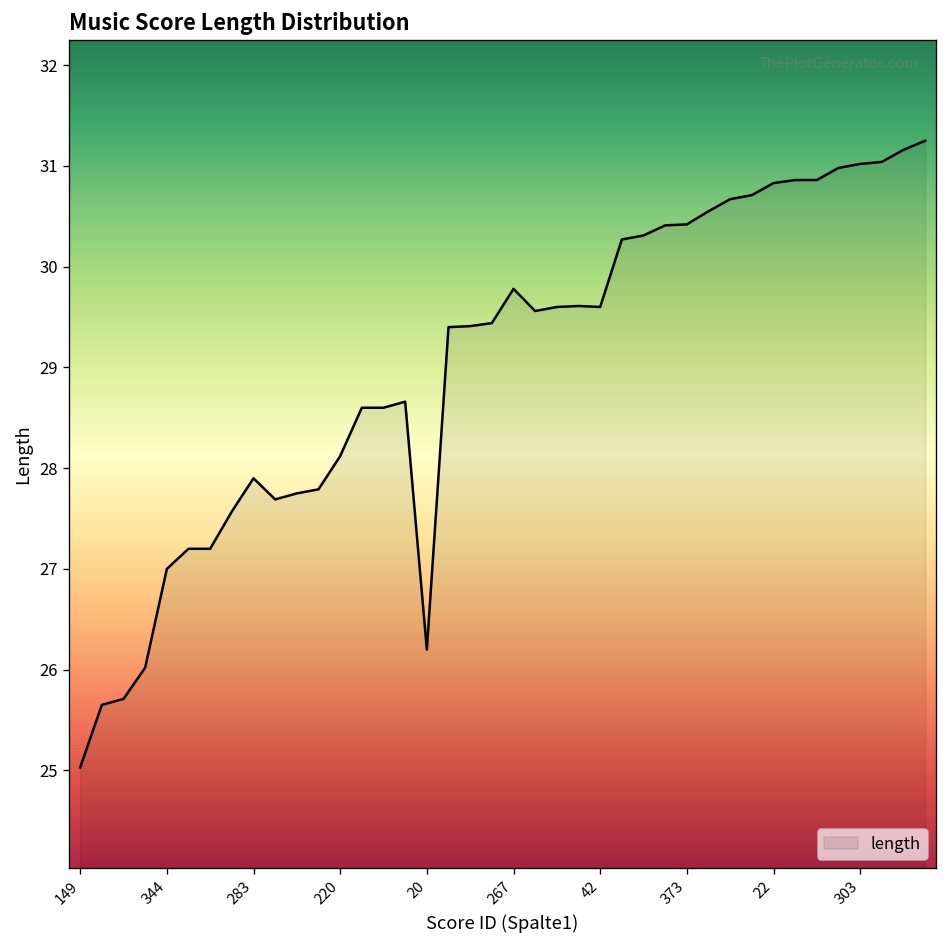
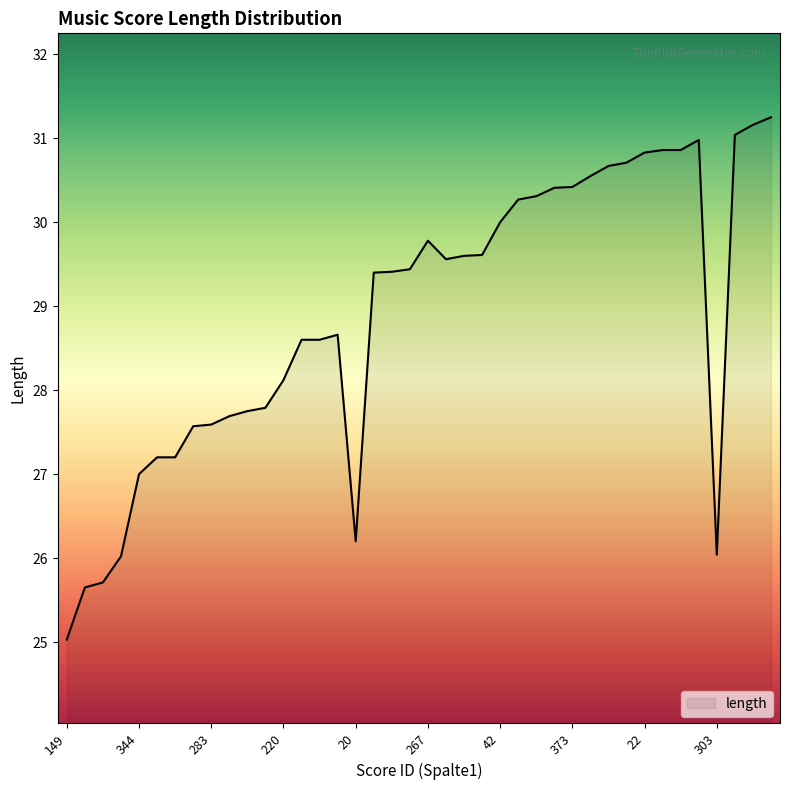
  {
    "149": 25.0,
    "344": 27.0,
-   "283": 27.9,
+   "283": 27.6,
    "220": 28.1,
    "20": 26.2,
    "267": 29.8,
-   "42": 29.6,
+   "42": 30.0,
    "373": 30.4,
-   "303": 31.0
+   "303": 26.0
  }
